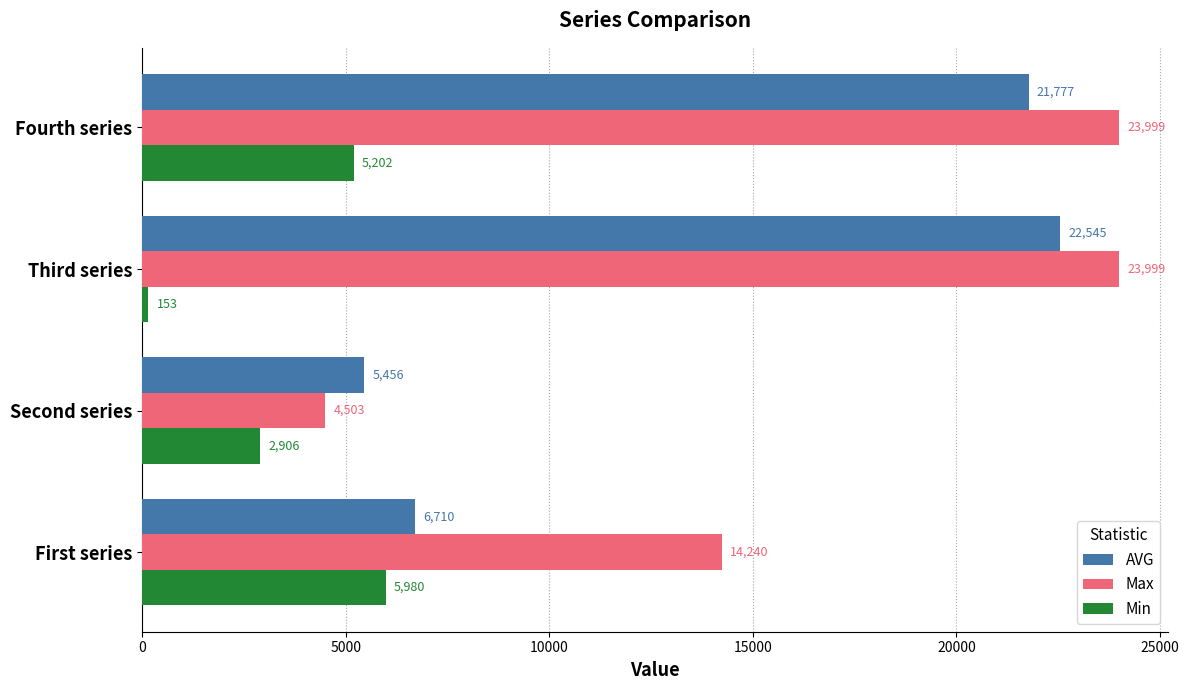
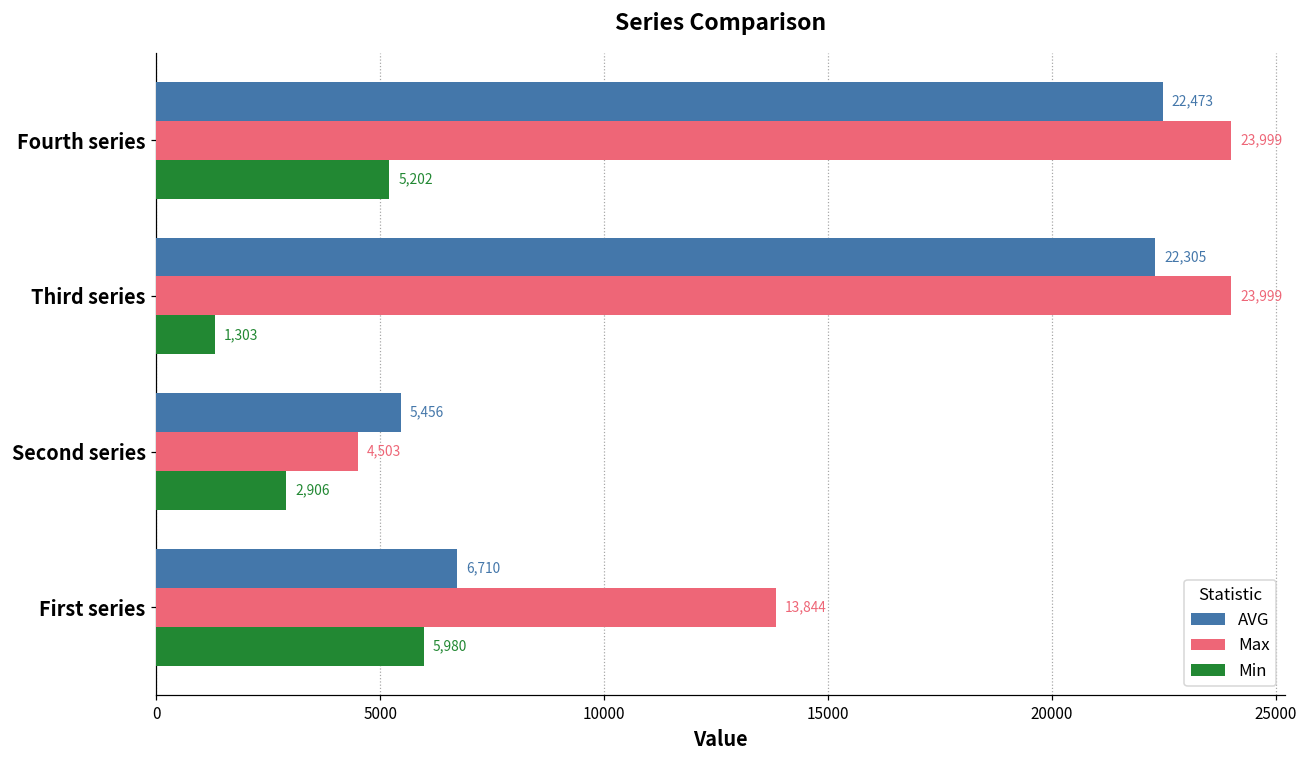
  {
    "AVG": {
-     "Fourth series": "21,777",
-     "Third series": "22,545",
+     "Fourth series": "22,473",
+     "Third series": "22,305",
      "Second series": "5,456",
      "First series": "6,710"
    },
    "Max": {
      "Fourth series": "23,999",
      "Third series": "23,999",
      "Second series": "4,503",
-     "First series": "14,240"
+     "First series": "13,844"
    },
    "Min": {
      "Fourth series": "5,202",
-     "Third series": "153",
+     "Third series": "1,303",
      "Second series": "2,906",
      "First series": "5,980"
    }
  }
